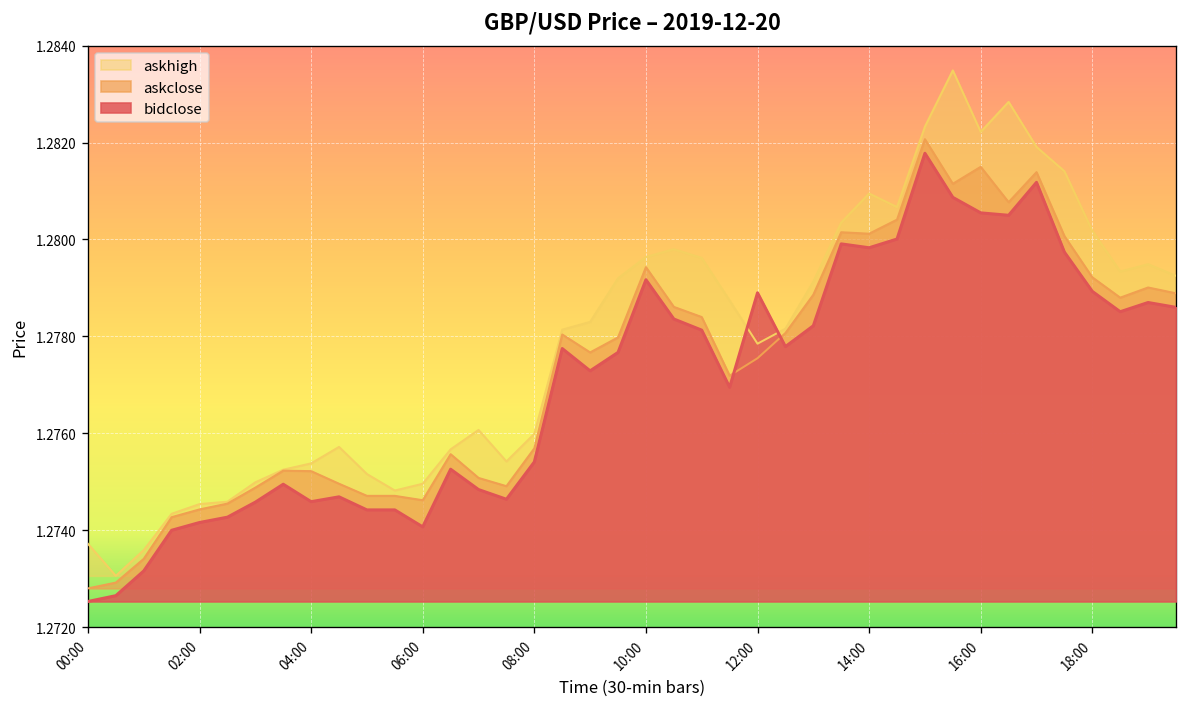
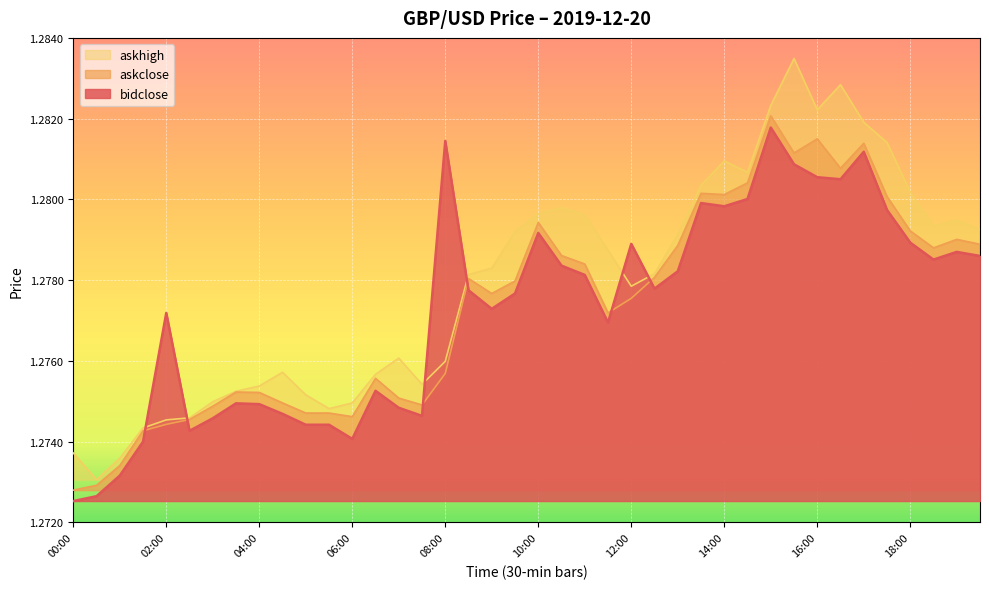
  {
    "bidclose": {
      "00:00": 1.2725,
-     "02:00": 1.2742,
-     "04:00": 1.2746,
+     "02:00": 1.2772,
+     "04:00": 1.2749,
      "06:00": 1.2741,
-     "08:00": 1.2754,
+     "08:00": 1.2815,
      "10:00": 1.2792,
      "12:00": 1.2789,
      "14:00": 1.2798,
      "16:00": 1.2806,
      "18:00": 1.2789
    }
  }
